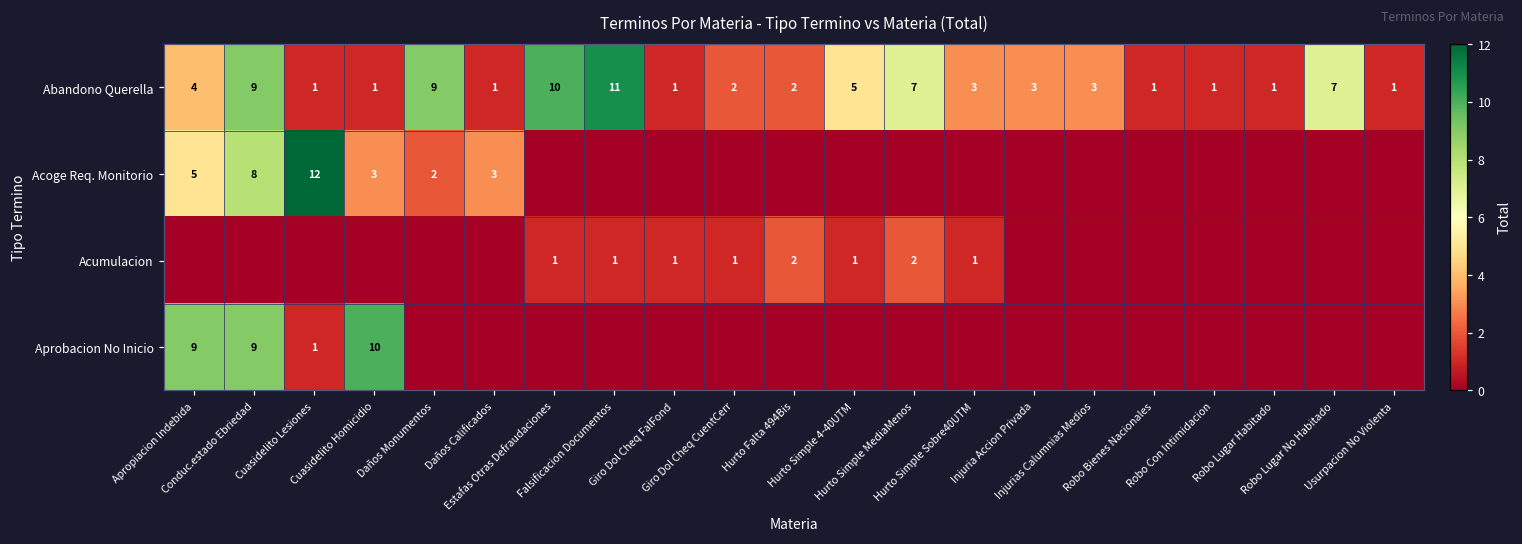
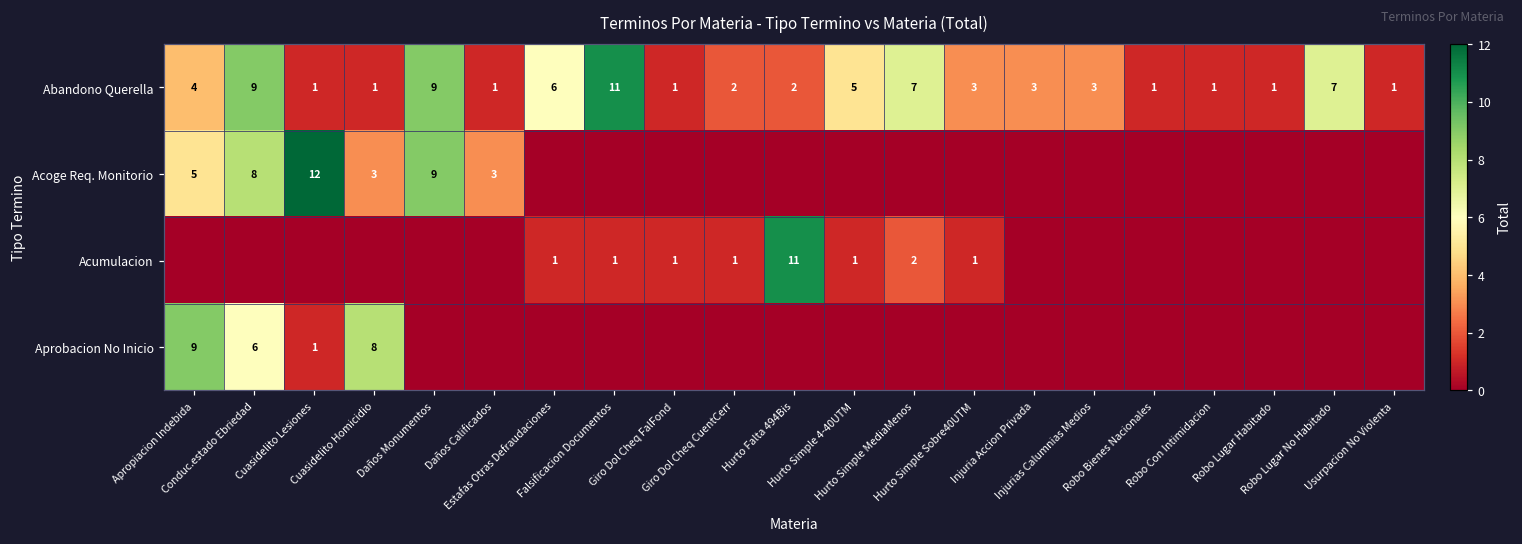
  {
    "Abandono Querella": {
      "Apropiacion Indebida": 4,
      "Conduc.estado Ebriedad": 9,
      "Cuasidelito Lesiones": 1,
      "Cuasidelito Homicidio": 1,
      "Daños Monumentos": 9,
      "Daños Calificados": 1,
-     "Estafas Otras Defraudaciones": 10,
+     "Estafas Otras Defraudaciones": 6,
      "Falsificacion Documentos": 11,
      "Giro Dol Cheq FalFond": 1,
      "Giro Dol Cheq CuentCerr": 2,
      "Hurto Falta 494Bis": 2,
      "Hurto Simple 4-40UTM": 5,
      "Hurto Simple MediaMenos": 7,
      "Hurto Simple Sobre40UTM": 3,
      "Injuria Accion Privada": 3,
      "Injurias Calumnias Medios": 3,
      "Robo Bienes Nacionales": 1,
      "Robo Con Intimidacion": 1,
      "Robo Lugar Habitado": 1,
      "Robo Lugar No Habitado": 7,
      "Usurpacion No Violenta": 1
    },
    "Acoge Req. Monitorio": {
      "Apropiacion Indebida": 5,
      "Conduc.estado Ebriedad": 8,
      "Cuasidelito Lesiones": 12,
      "Cuasidelito Homicidio": 3,
-     "Daños Monumentos": 2,
+     "Daños Monumentos": 9,
      "Daños Calificados": 3
    },
    "Acumulacion": {
      "Estafas Otras Defraudaciones": 1,
      "Falsificacion Documentos": 1,
      "Giro Dol Cheq FalFond": 1,
      "Giro Dol Cheq CuentCerr": 1,
-     "Hurto Falta 494Bis": 2,
+     "Hurto Falta 494Bis": 11,
      "Hurto Simple 4-40UTM": 1,
      "Hurto Simple MediaMenos": 2,
      "Hurto Simple Sobre40UTM": 1
    },
    "Aprobacion No Inicio": {
      "Apropiacion Indebida": 9,
-     "Conduc.estado Ebriedad": 9,
+     "Conduc.estado Ebriedad": 6,
      "Cuasidelito Lesiones": 1,
-     "Cuasidelito Homicidio": 10
+     "Cuasidelito Homicidio": 8
    }
  }
